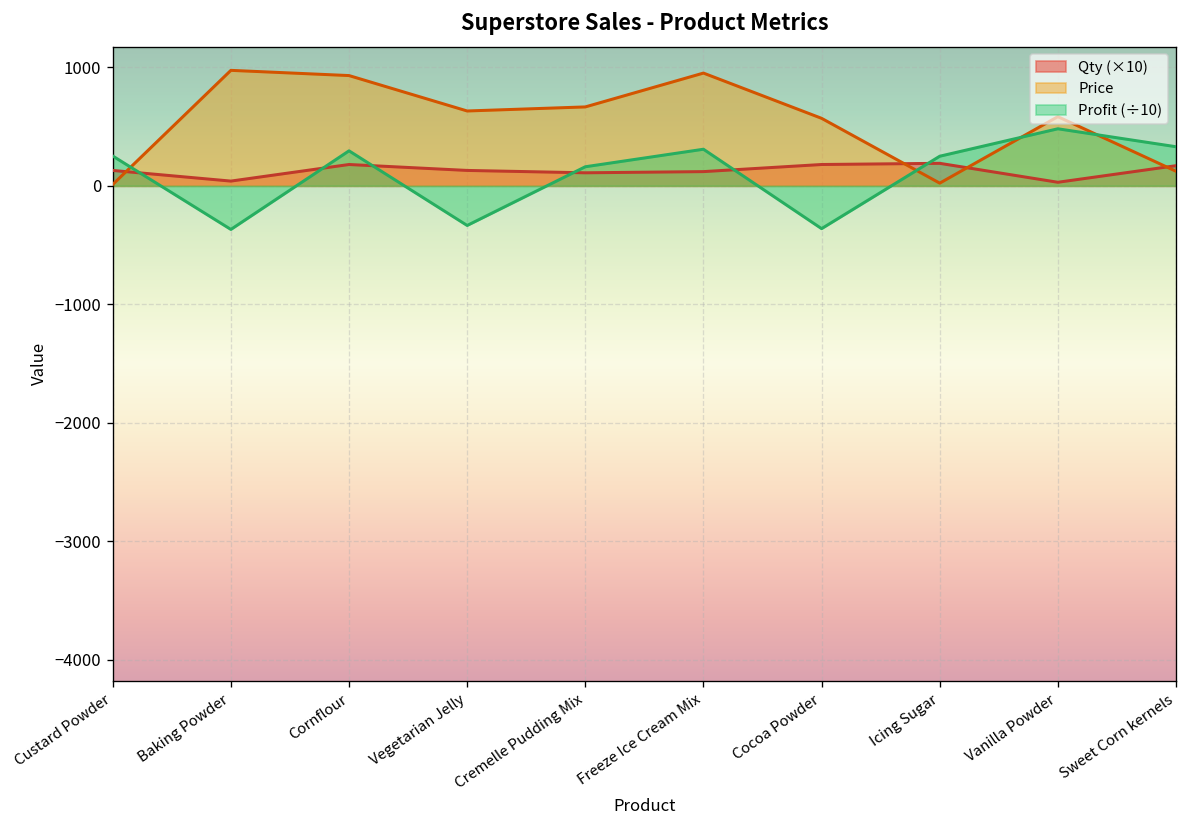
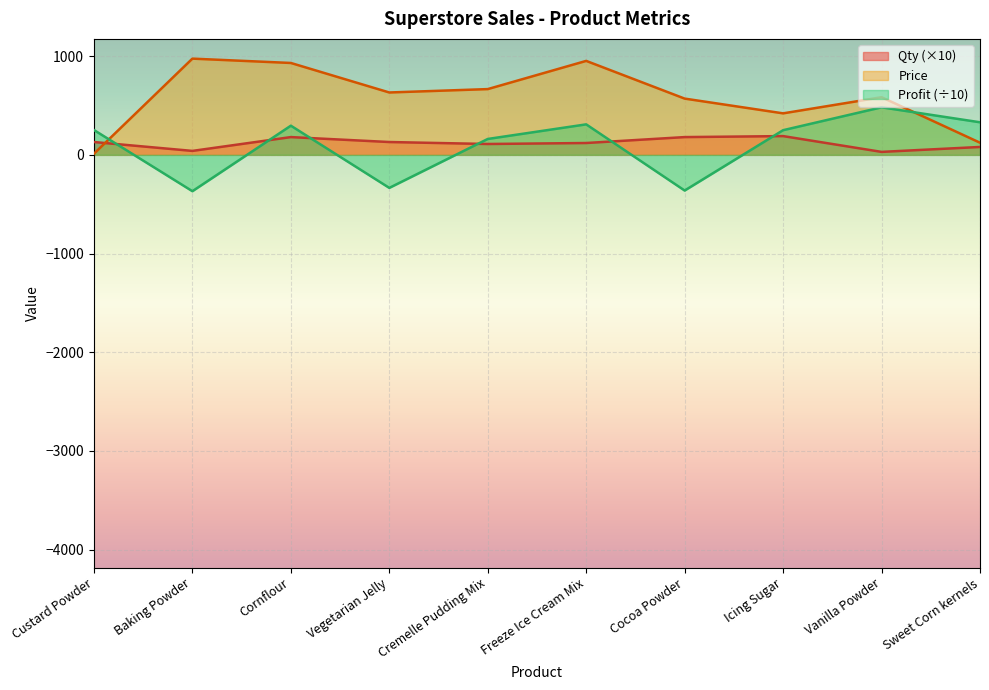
  {
    "Qty (×10)": {
      "Custard Powder": 100,
      "Baking Powder": 0,
      "Cornflour": 200,
      "Vegetarian Jelly": 100,
      "Cremelle Pudding Mix": 100,
      "Freeze Ice Cream Mix": 100,
      "Cocoa Powder": 200,
      "Icing Sugar": 200,
      "Vanilla Powder": 0,
-     "Sweet Corn kernels": 200
+     "Sweet Corn kernels": 100
    },
    "Price": {
      "Custard Powder": 0,
      "Baking Powder": 1000,
      "Cornflour": 900,
      "Vegetarian Jelly": 600,
      "Cremelle Pudding Mix": 700,
      "Freeze Ice Cream Mix": 1000,
      "Cocoa Powder": 600,
-     "Icing Sugar": 0,
+     "Icing Sugar": 400,
      "Sweet Corn kernels": 100
    }
  }
